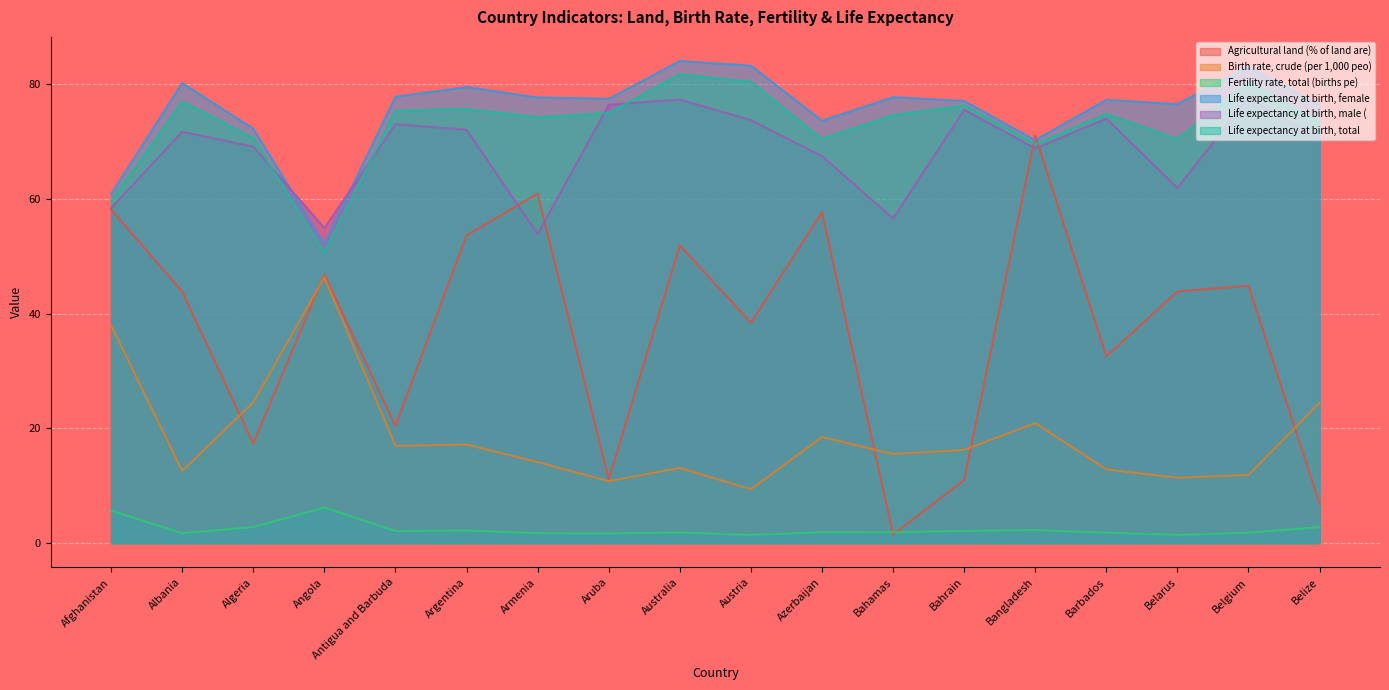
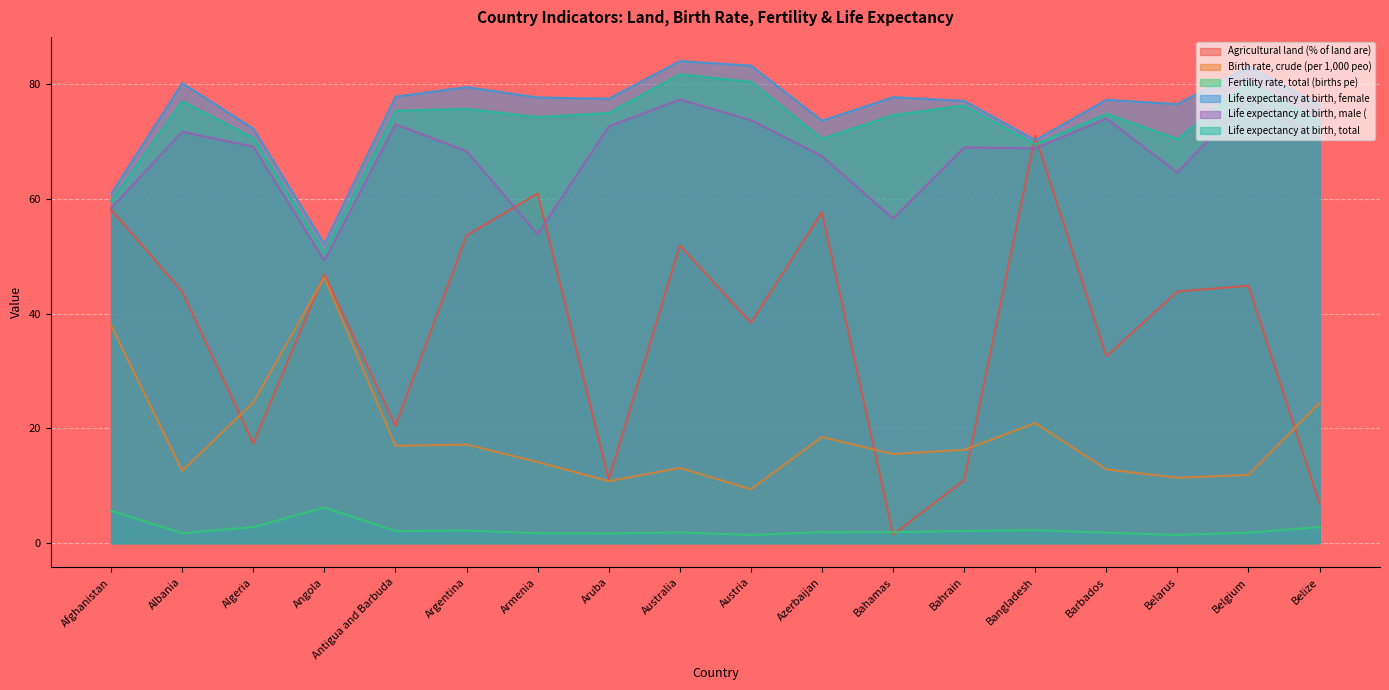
  {
    "Life expectancy at birth, male (": {
      "Albania": 72,
      "Algeria": 69,
-     "Angola": 55,
+     "Angola": 49,
      "Antigua and Barbuda": 73,
-     "Argentina": 72,
+     "Argentina": 68,
      "Armenia": 54,
-     "Aruba": 76,
+     "Aruba": 73,
      "Australia": 77,
      "Austria": 74,
      "Azerbaijan": 67,
      "Bahamas": 57,
-     "Bahrain": 76,
+     "Bahrain": 69,
      "Bangladesh": 69,
      "Barbados": 74,
-     "Belarus": 62
+     "Belarus": 65
    }
  }
